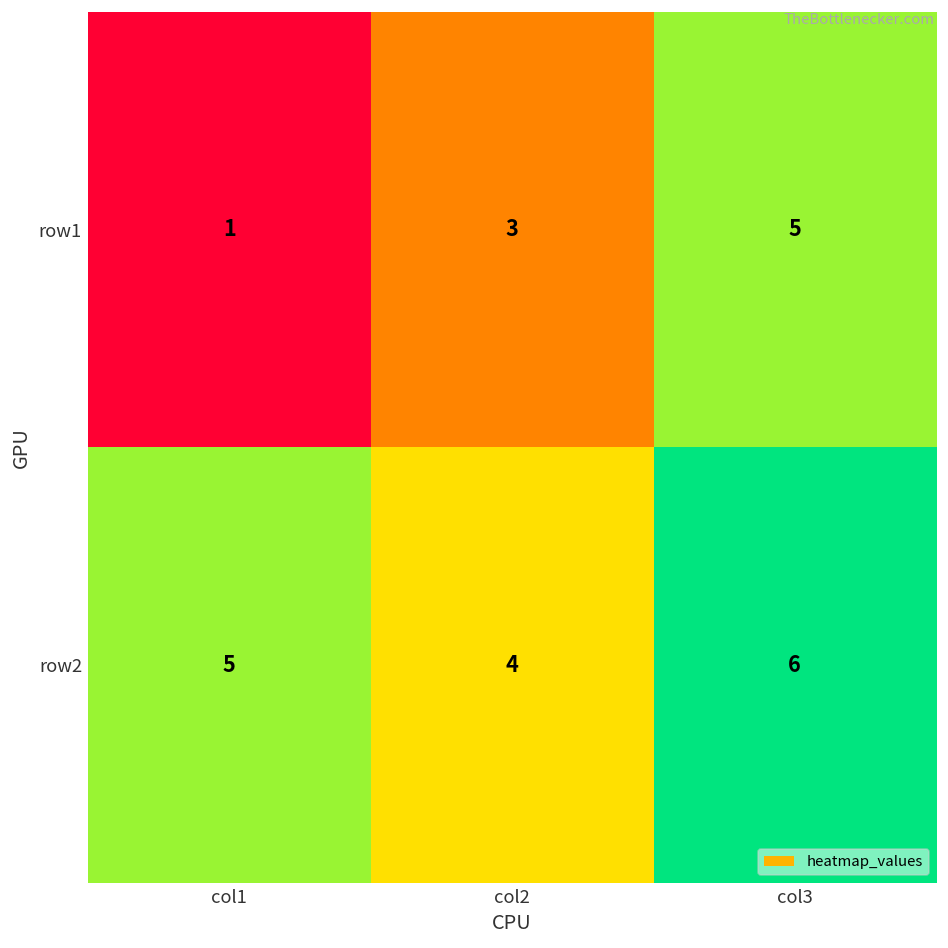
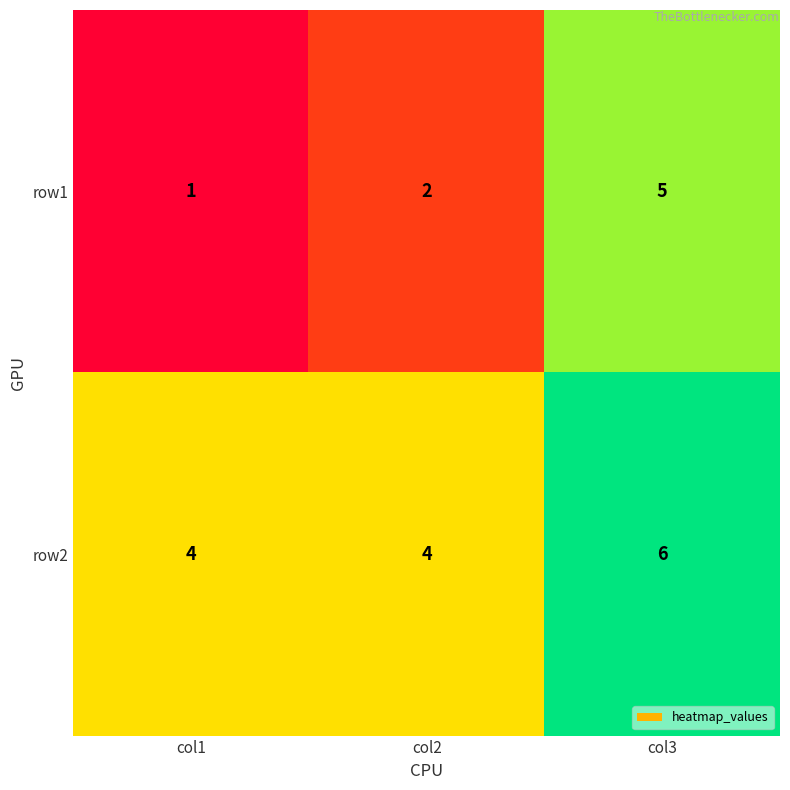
  {
    "row1": {
      "col1": 1,
-     "col2": 3,
+     "col2": 2,
      "col3": 5
    },
    "row2": {
-     "col1": 5,
+     "col1": 4,
      "col2": 4,
      "col3": 6
    }
  }
